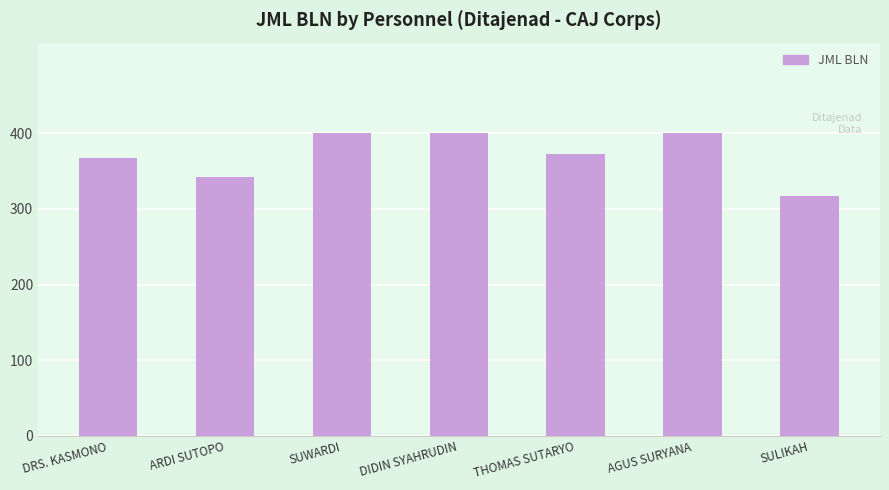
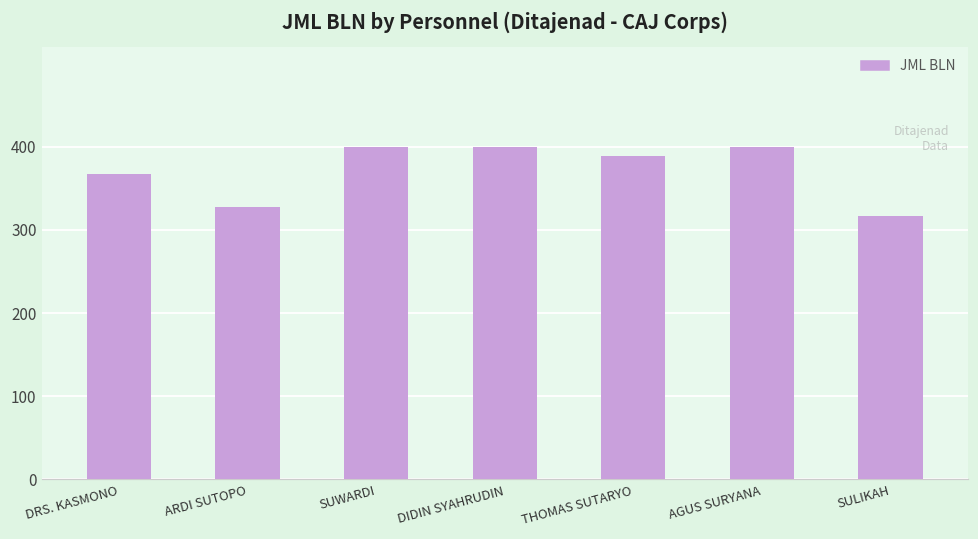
  {
    "DRS. KASMONO": 370,
-   "ARDI SUTOPO": 340,
+   "ARDI SUTOPO": 330,
    "SUWARDI": 400,
    "DIDIN SYAHRUDIN": 400,
-   "THOMAS SUTARYO": 370,
+   "THOMAS SUTARYO": 390,
    "AGUS SURYANA": 400,
    "SULIKAH": 320
  }
